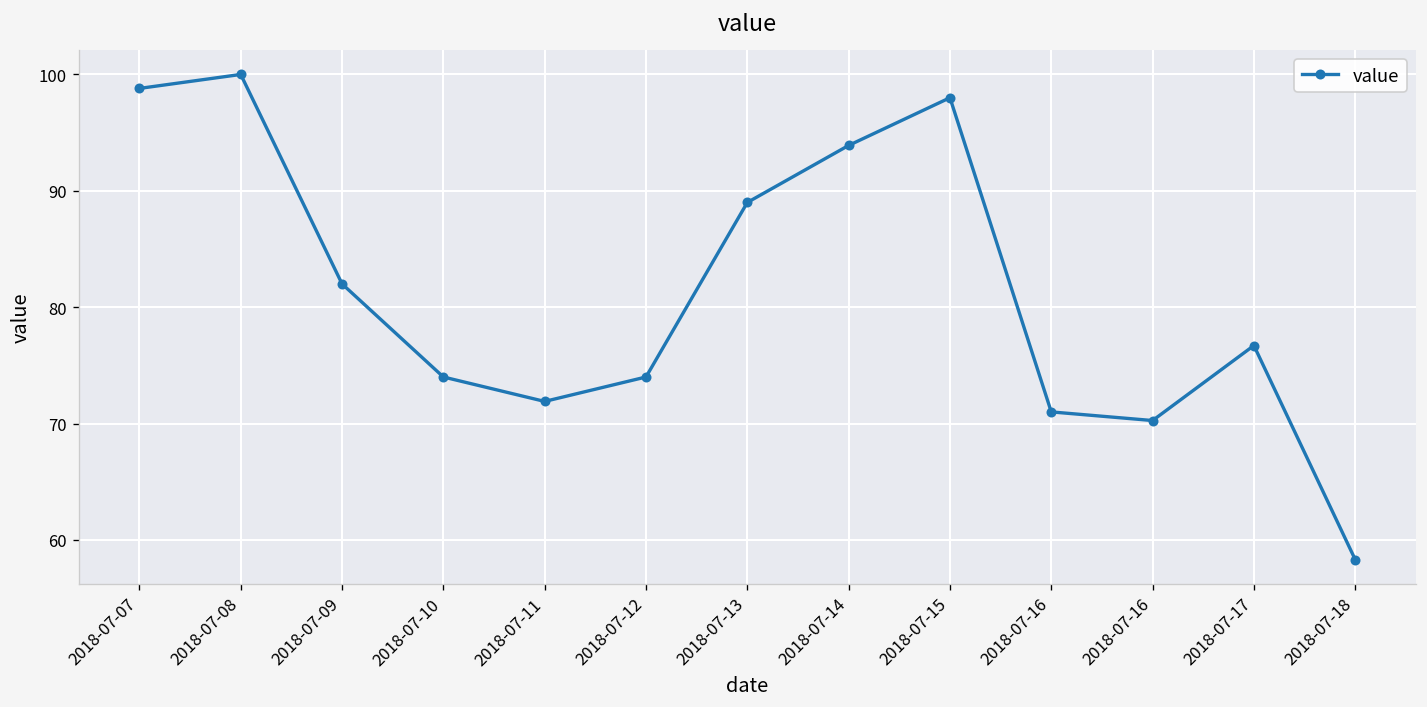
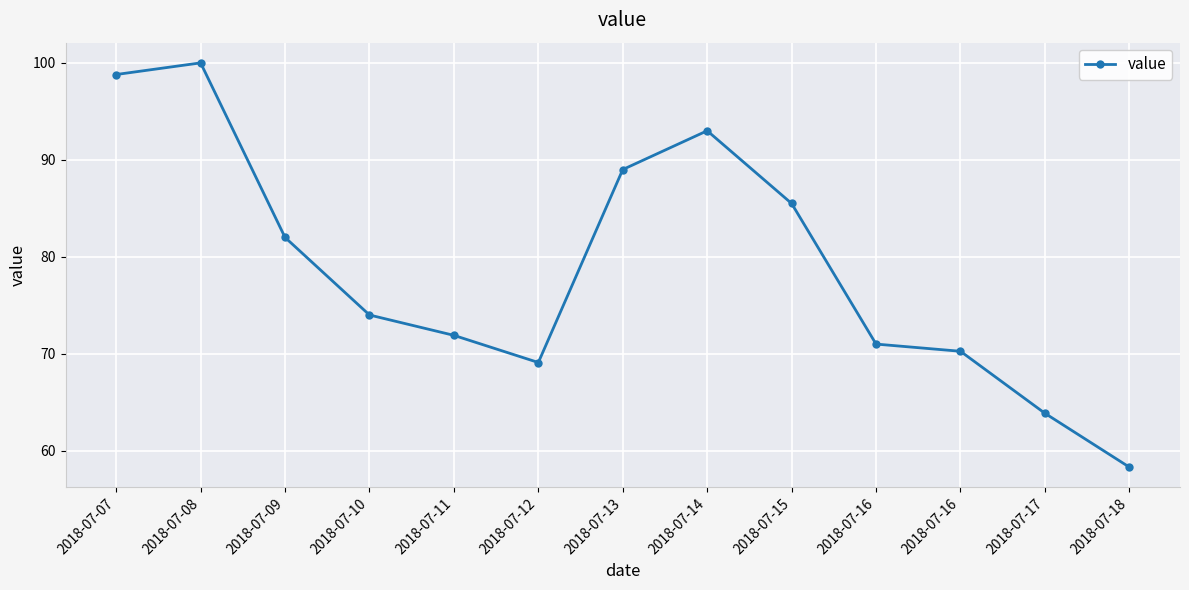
  {
    "2018-07-07": 99,
    "2018-07-08": 100,
    "2018-07-09": 82,
    "2018-07-10": 74,
    "2018-07-11": 72,
-   "2018-07-12": 74,
+   "2018-07-12": 69,
    "2018-07-13": 89,
-   "2018-07-14": 94,
-   "2018-07-15": 98,
-   "2018-07-17": 77,
+   "2018-07-14": 93,
+   "2018-07-15": 86,
+   "2018-07-17": 64,
    "2018-07-18": 58
  }
